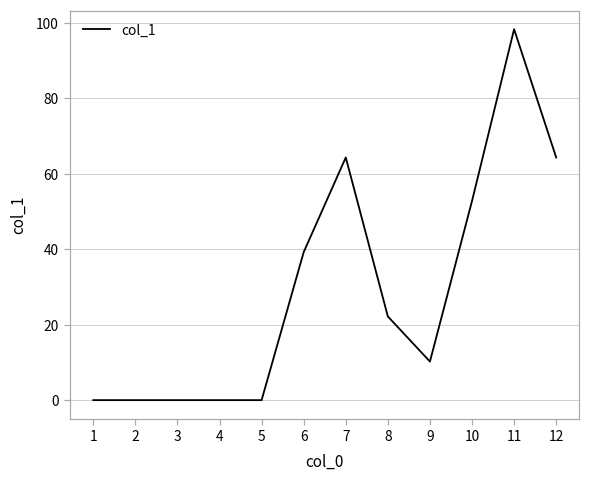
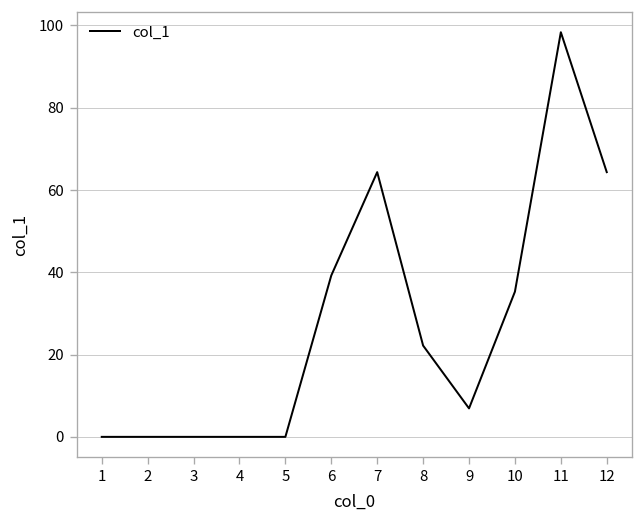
  {
    "1": 0,
    "2": 0,
    "3": 0,
    "4": 0,
    "5": 0,
    "6": 39,
    "7": 64,
    "8": 22,
-   "9": 10,
-   "10": 53,
+   "9": 7,
+   "10": 35,
    "11": 98,
    "12": 64
  }
